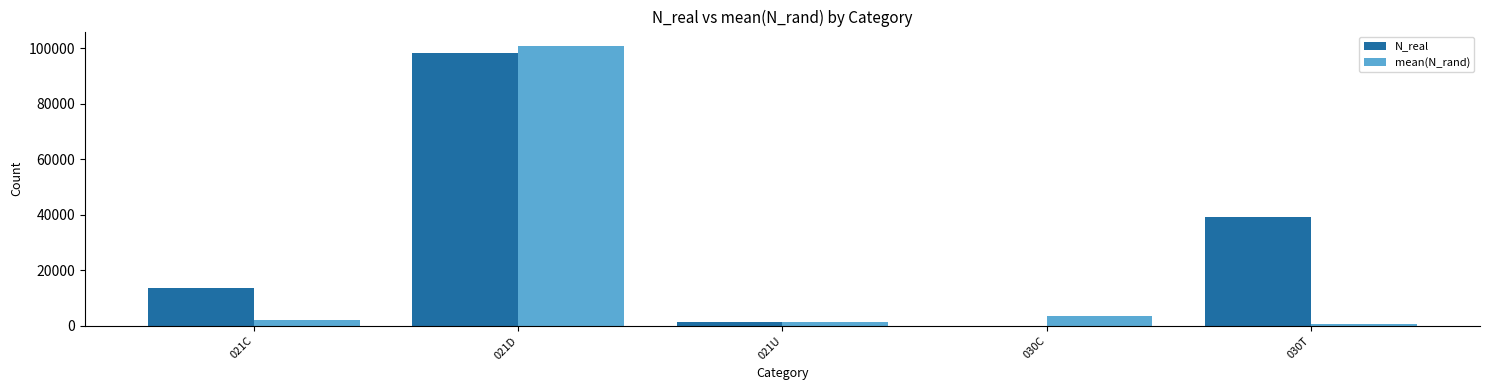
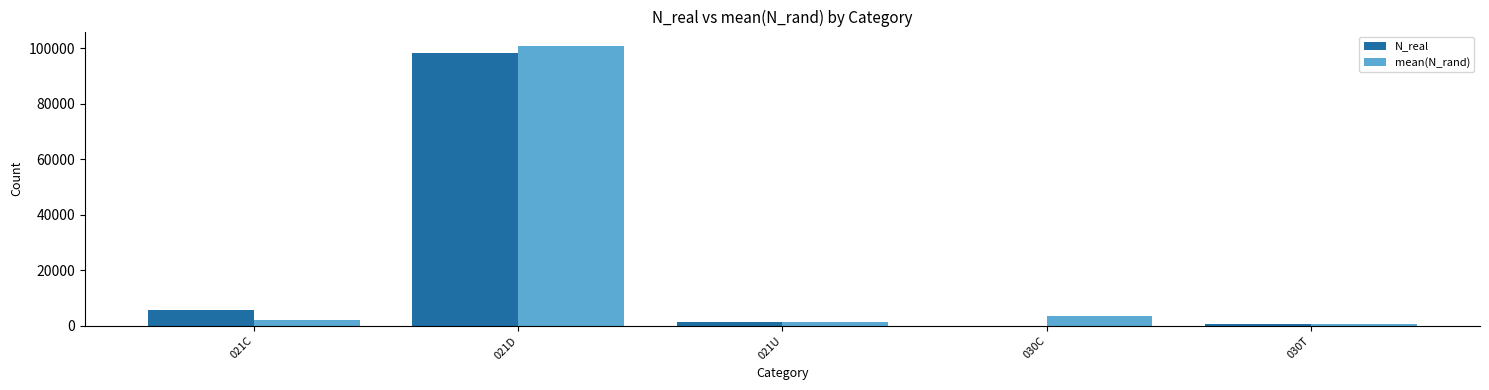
  {
    "N_real": {
-     "021C": 13000,
+     "021C": 6000,
      "021D": 98000,
      "021U": 1000,
-     "030T": 39000
+     "030T": 1000
    },
    "mean(N_rand)": {
      "021C": 2000,
      "021D": 101000,
      "021U": 1000,
      "030C": 4000
    }
  }
